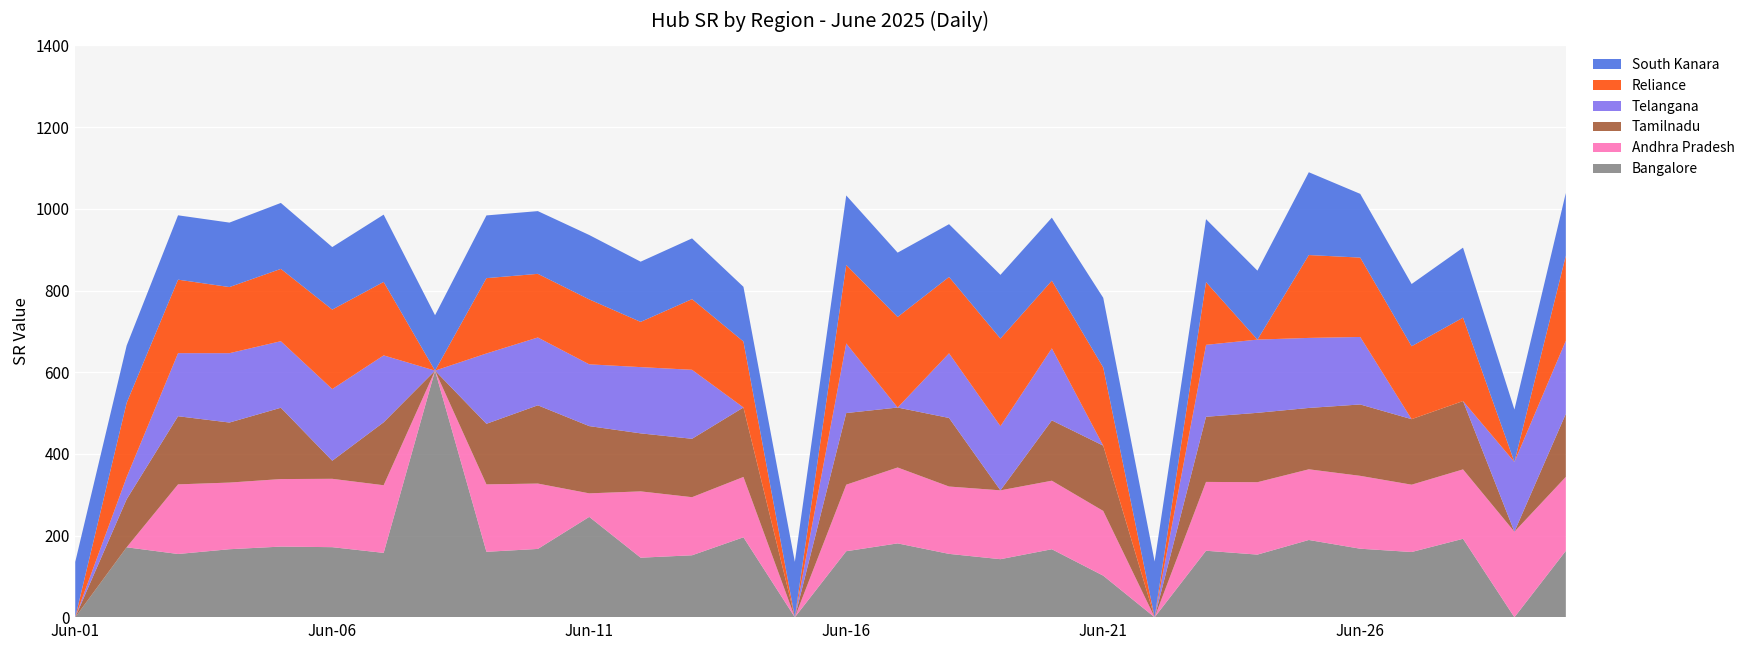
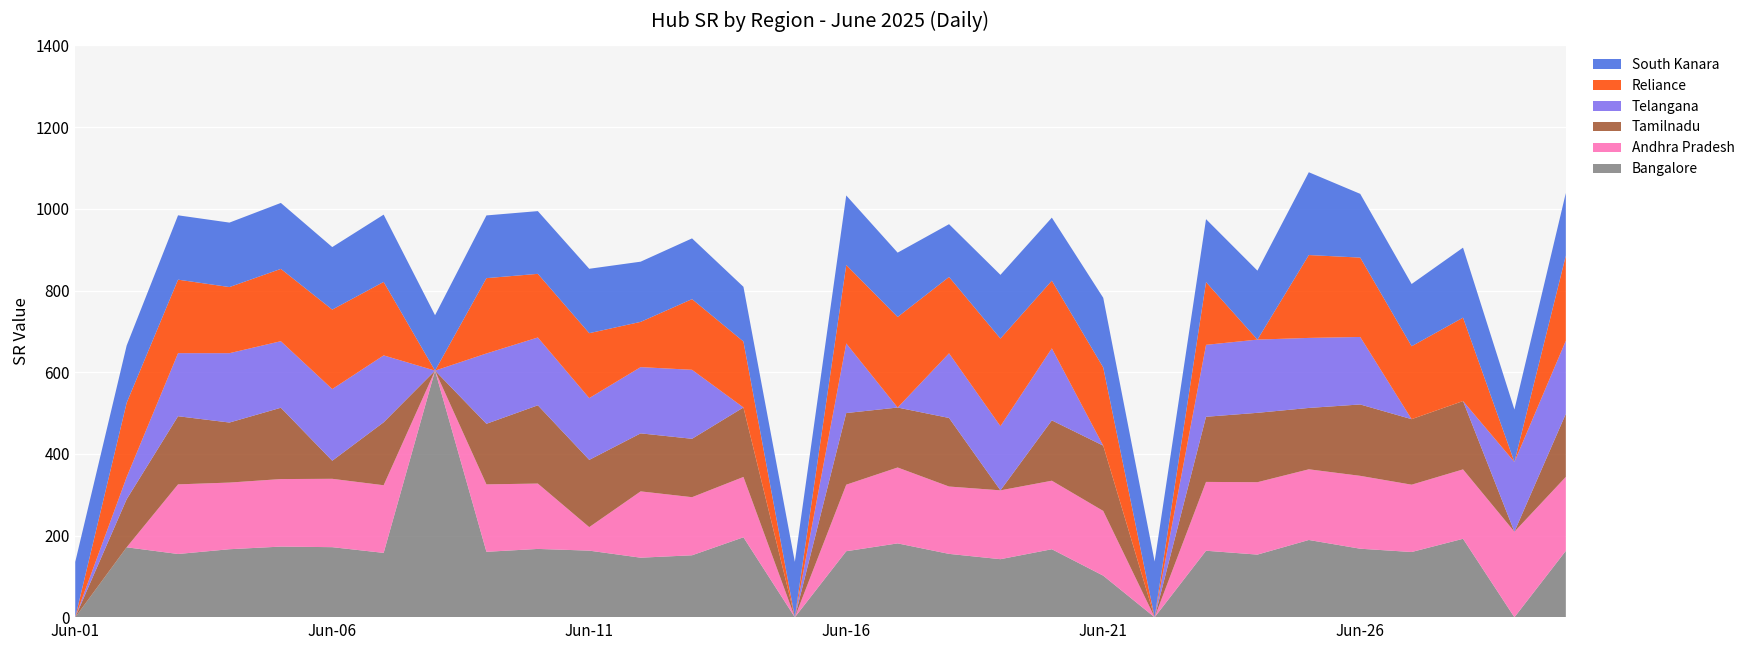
  {
    "Bangalore": {
      "Jun-06": 170,
-     "Jun-11": 250,
+     "Jun-11": 160,
      "Jun-16": 160,
      "Jun-21": 100,
      "Jun-26": 170
    },
    "Andhra Pradesh": {
      "Jun-06": 170,
      "Jun-11": 60,
      "Jun-16": 160,
      "Jun-21": 160,
      "Jun-26": 180
    },
    "Tamilnadu": {
      "Jun-06": 40,
      "Jun-11": 160,
      "Jun-16": 180,
      "Jun-26": 170
    },
    "Reliance": {
      "Jun-06": 190,
      "Jun-11": 160,
      "Jun-16": 190,
      "Jun-21": 190,
      "Jun-26": 190
    }
  }
